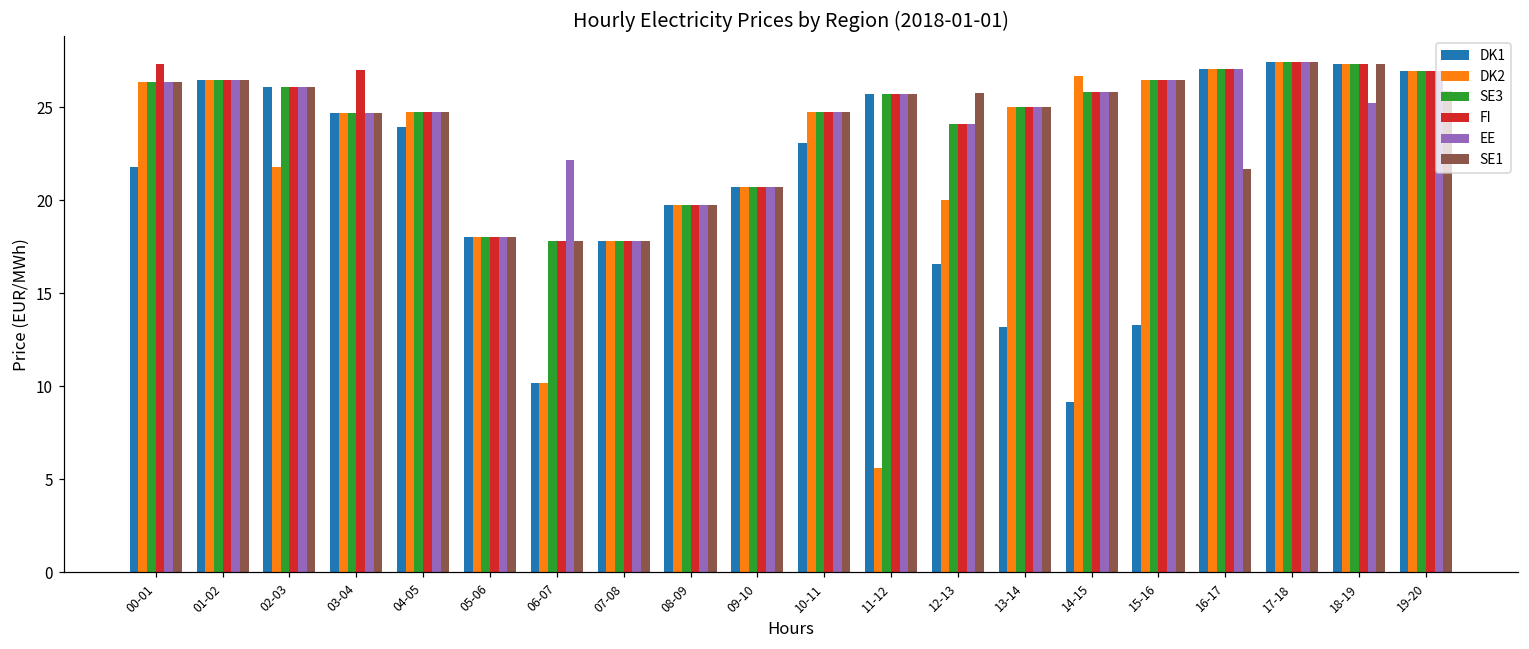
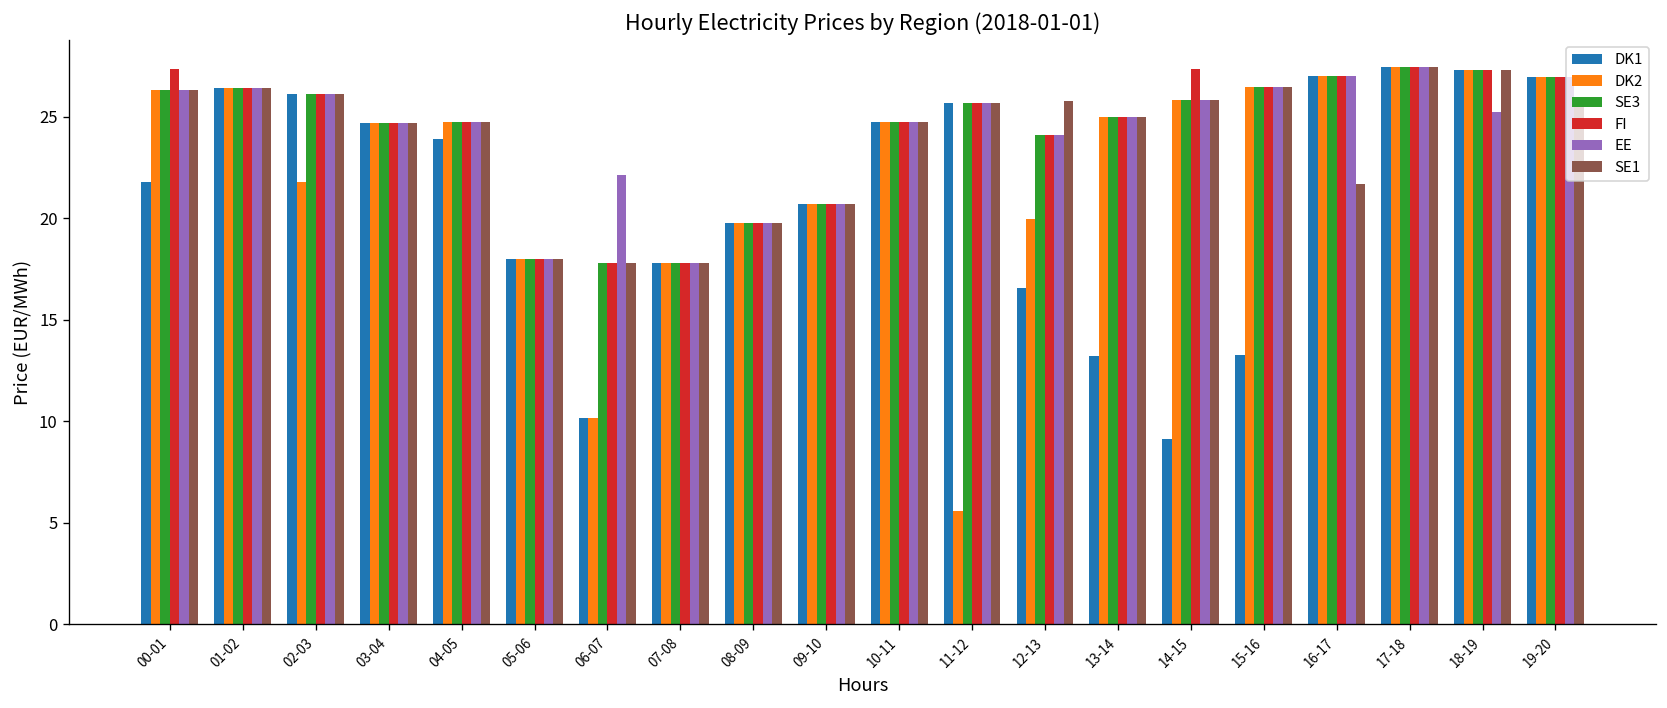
  {
    "DK1": {
      "00-01": 21.8,
      "01-02": 26.4,
      "02-03": 26.1,
      "03-04": 24.7,
      "04-05": 23.9,
      "05-06": 18.0,
      "06-07": 10.2,
      "07-08": 17.8,
      "08-09": 19.8,
      "09-10": 20.7,
-     "10-11": 23.1,
+     "10-11": 24.8,
      "11-12": 25.7,
      "12-13": 16.6,
      "13-14": 13.2,
      "14-15": 9.2,
      "15-16": 13.3,
      "16-17": 27.0,
      "17-18": 27.4,
      "18-19": 27.3,
      "19-20": 27.0
    },
    "DK2": {
      "00-01": 26.3,
      "01-02": 26.4,
      "02-03": 21.8,
      "03-04": 24.7,
      "04-05": 24.7,
      "05-06": 18.0,
      "06-07": 10.2,
      "07-08": 17.8,
      "08-09": 19.8,
      "09-10": 20.7,
      "10-11": 24.8,
      "11-12": 5.6,
      "12-13": 20.0,
      "13-14": 25.0,
-     "14-15": 26.7,
+     "14-15": 25.8,
      "15-16": 26.5,
      "16-17": 27.0,
      "17-18": 27.4,
      "18-19": 27.3,
      "19-20": 27.0
    },
    "SE3": {
      "00-01": 26.3,
      "01-02": 26.4,
      "02-03": 26.1,
      "03-04": 24.7,
      "04-05": 24.7,
      "05-06": 18.0,
      "06-07": 17.8,
      "07-08": 17.8,
      "08-09": 19.8,
      "09-10": 20.7,
      "10-11": 24.8,
      "11-12": 25.7,
      "12-13": 24.1,
      "13-14": 25.0,
      "14-15": 25.8,
      "15-16": 26.5,
      "16-17": 27.0,
      "17-18": 27.4,
      "18-19": 27.3,
      "19-20": 27.0
    },
    "FI": {
      "00-01": 27.3,
      "01-02": 26.4,
      "02-03": 26.1,
-     "03-04": 27.0,
+     "03-04": 24.7,
      "04-05": 24.7,
      "05-06": 18.0,
      "06-07": 17.8,
      "07-08": 17.8,
      "08-09": 19.8,
      "09-10": 20.7,
      "10-11": 24.8,
      "11-12": 25.7,
      "12-13": 24.1,
      "13-14": 25.0,
-     "14-15": 25.8,
+     "14-15": 27.3,
      "15-16": 26.5,
      "16-17": 27.0,
      "17-18": 27.4,
      "18-19": 27.3,
      "19-20": 27.0
    },
    "EE": {
      "00-01": 26.3,
      "01-02": 26.4,
      "02-03": 26.1,
      "03-04": 24.7,
      "04-05": 24.7,
      "05-06": 18.0,
      "06-07": 22.2,
      "07-08": 17.8,
      "08-09": 19.8,
      "09-10": 20.7,
      "10-11": 24.8,
      "11-12": 25.7,
      "12-13": 24.1,
      "13-14": 25.0,
      "14-15": 25.8,
      "15-16": 26.5,
      "16-17": 27.0,
      "17-18": 27.4,
      "18-19": 25.2
    },
    "SE1": {
      "00-01": 26.3,
      "01-02": 26.4,
      "02-03": 26.1,
      "03-04": 24.7,
      "04-05": 24.7,
      "05-06": 18.0,
      "06-07": 17.8,
      "07-08": 17.8,
      "08-09": 19.8,
      "09-10": 20.7,
      "10-11": 24.8,
      "11-12": 25.7,
      "12-13": 25.8,
      "13-14": 25.0,
      "14-15": 25.8,
      "15-16": 26.5,
      "16-17": 21.7,
      "17-18": 27.4,
      "18-19": 27.3
    }
  }
